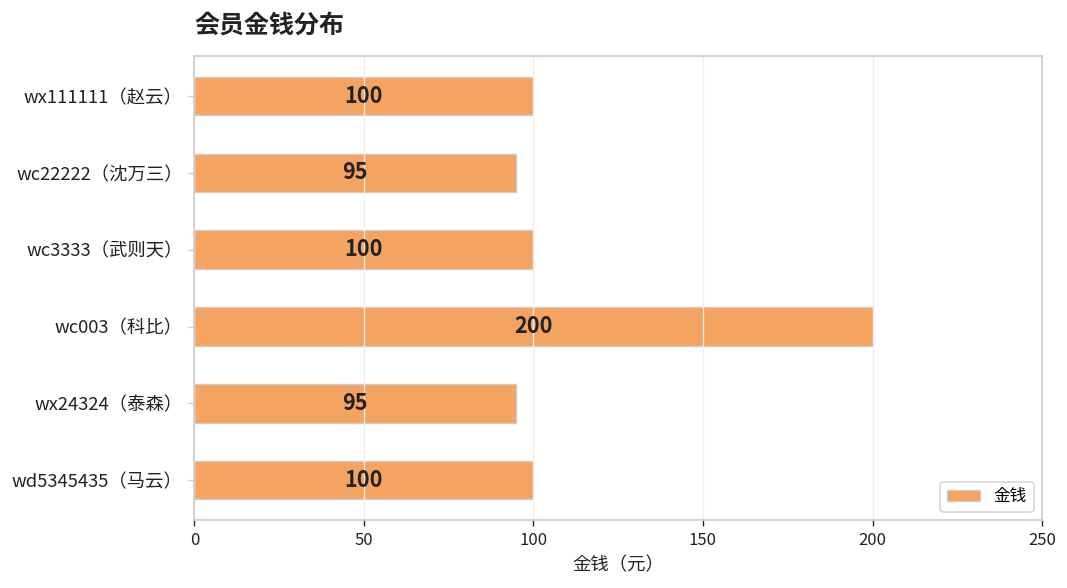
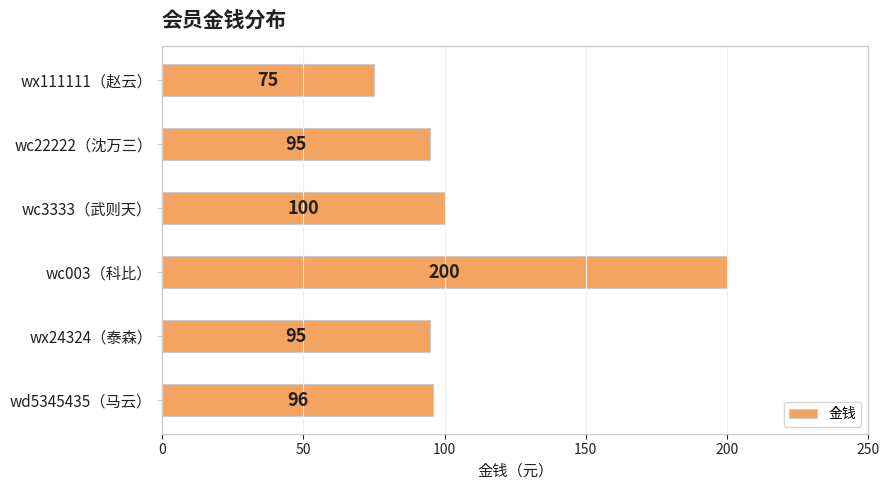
  {
-   "wx111111（赵云）": 100,
+   "wx111111（赵云）": 75,
    "wc22222（沈万三）": 95,
    "wc3333（武则天）": 100,
    "wc003（科比）": 200,
    "wx24324（泰森）": 95,
-   "wd5345435（马云）": 100
+   "wd5345435（马云）": 96
  }
